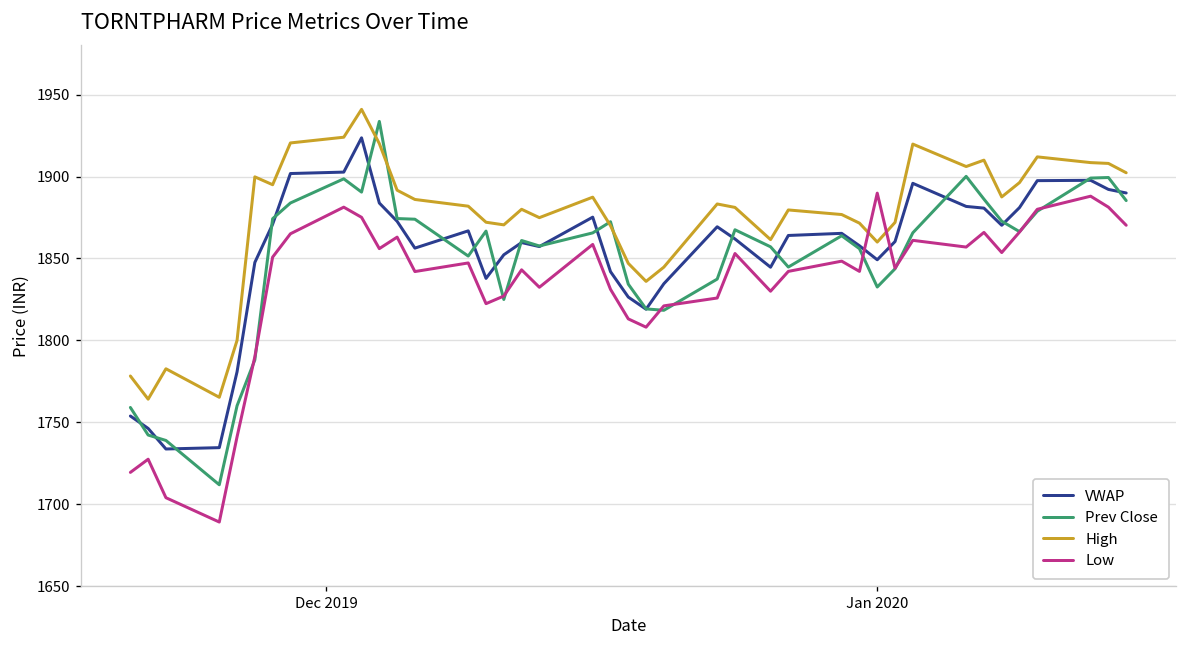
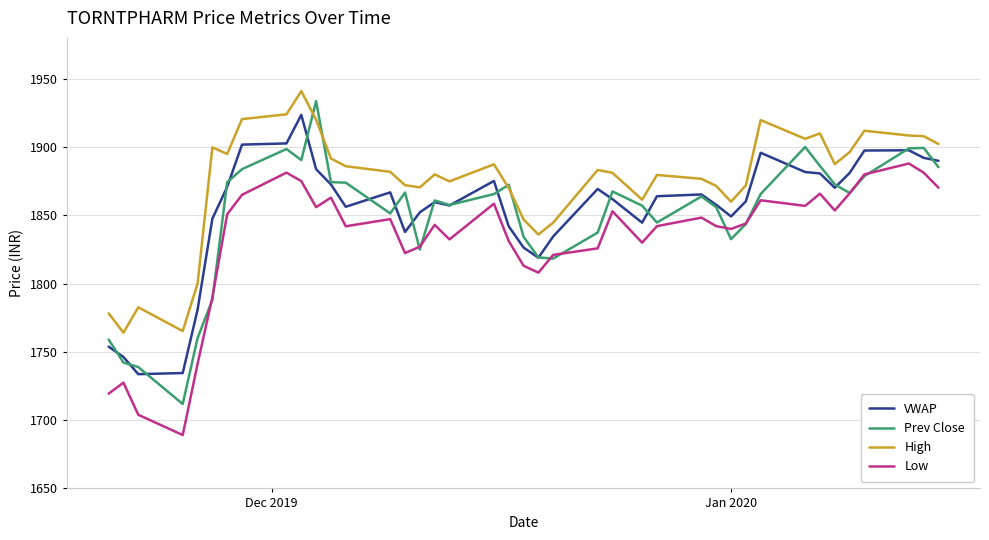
  {
    "VWAP": {
      "Jan 2020": 1849
    },
    "Prev Close": {
      "Jan 2020": 1833
    },
    "High": {
      "Jan 2020": 1860
    },
    "Low": {
-     "Jan 2020": 1890
+     "Jan 2020": 1840
    }
  }
